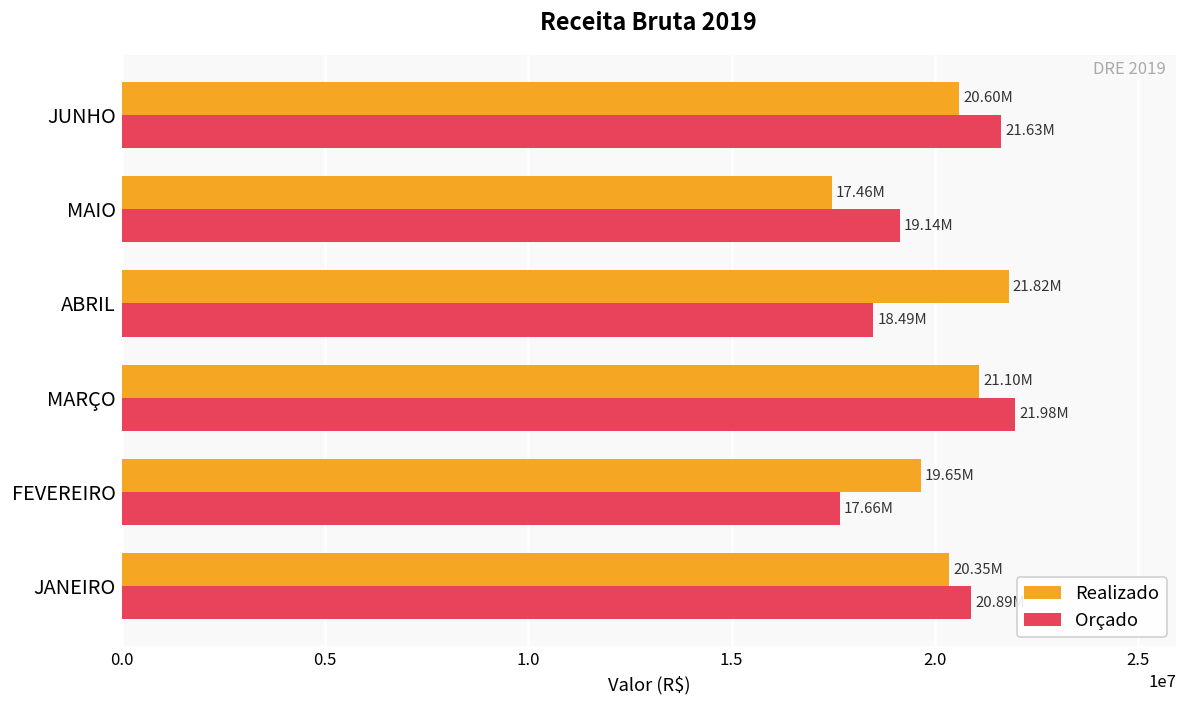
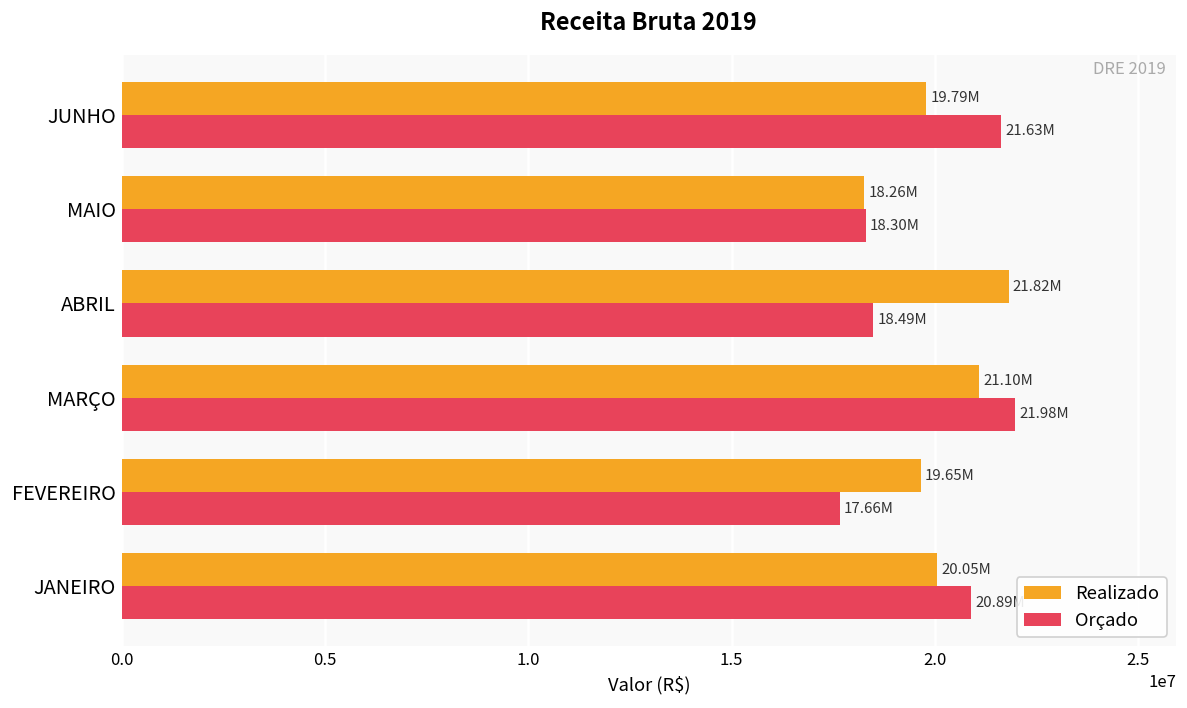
  {
    "Realizado": {
-     "JUNHO": "20.60M",
-     "MAIO": "17.46M",
+     "JUNHO": "19.79M",
+     "MAIO": "18.26M",
      "ABRIL": "21.82M",
      "MARÇO": "21.10M",
      "FEVEREIRO": "19.65M",
-     "JANEIRO": "20.35M"
+     "JANEIRO": "20.05M"
    },
    "Orçado": {
      "JUNHO": "21.63M",
-     "MAIO": "19.14M",
+     "MAIO": "18.30M",
      "ABRIL": "18.49M",
      "MARÇO": "21.98M",
      "FEVEREIRO": "17.66M"
    }
  }
